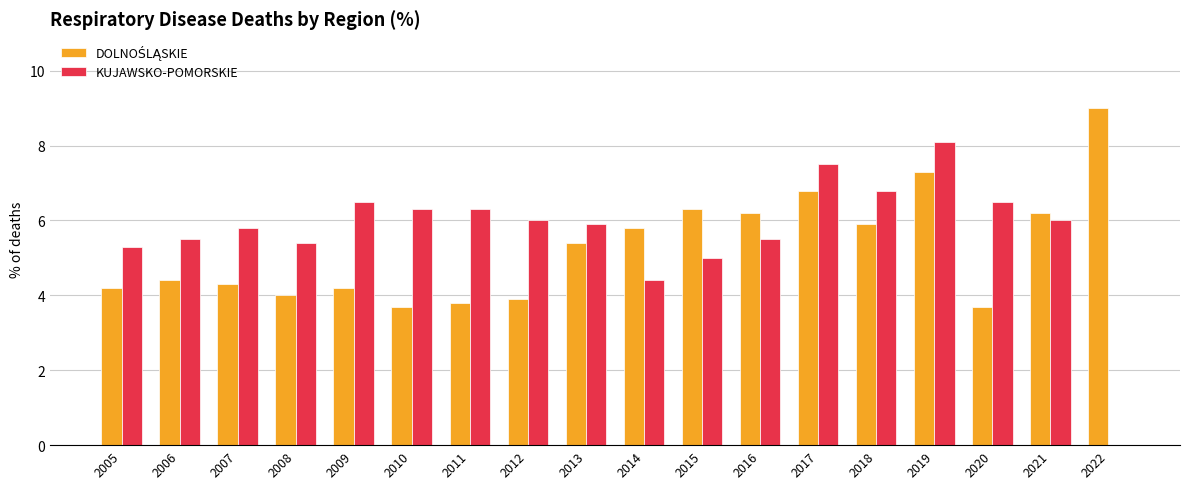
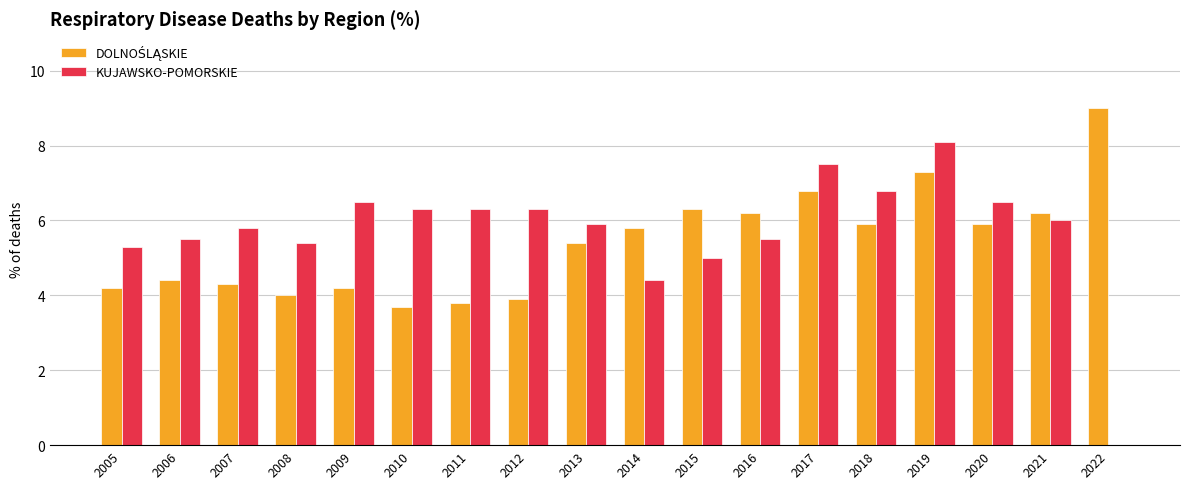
  {
    "DOLNOŚLĄSKIE": {
      "2005": 4.2,
      "2006": 4.4,
      "2007": 4.3,
      "2008": 4.0,
      "2009": 4.2,
      "2010": 3.7,
      "2011": 3.8,
      "2012": 3.9,
      "2013": 5.4,
      "2014": 5.8,
      "2015": 6.3,
      "2016": 6.2,
      "2017": 6.8,
      "2018": 5.9,
      "2019": 7.3,
-     "2020": 3.7,
+     "2020": 5.9,
      "2021": 6.2,
      "2022": 9.0
    },
    "KUJAWSKO-POMORSKIE": {
      "2005": 5.3,
      "2006": 5.5,
      "2007": 5.8,
      "2008": 5.4,
      "2009": 6.5,
      "2010": 6.3,
      "2011": 6.3,
-     "2012": 6.0,
+     "2012": 6.3,
      "2013": 5.9,
      "2014": 4.4,
      "2015": 5.0,
      "2016": 5.5,
      "2017": 7.5,
      "2018": 6.8,
      "2019": 8.1,
      "2020": 6.5,
      "2021": 6.0,
      "2022": 0.0
    }
  }
